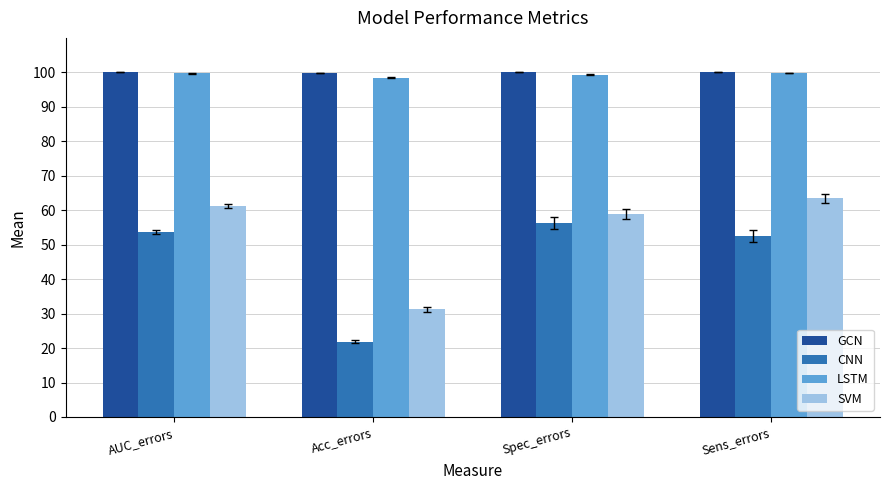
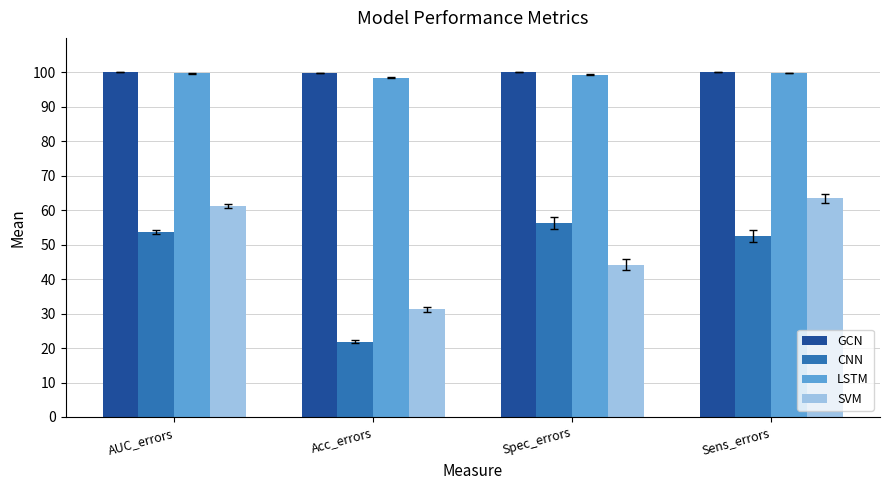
  {
    "LSTM": {
      "AUC_errors": 100,
      "Acc_errors": 99,
      "Spec_errors": 99,
      "Sens_errors": 100
    },
    "SVM": {
      "AUC_errors": 61,
      "Acc_errors": 31,
-     "Spec_errors": 59,
+     "Spec_errors": 44,
      "Sens_errors": 63
    }
  }
